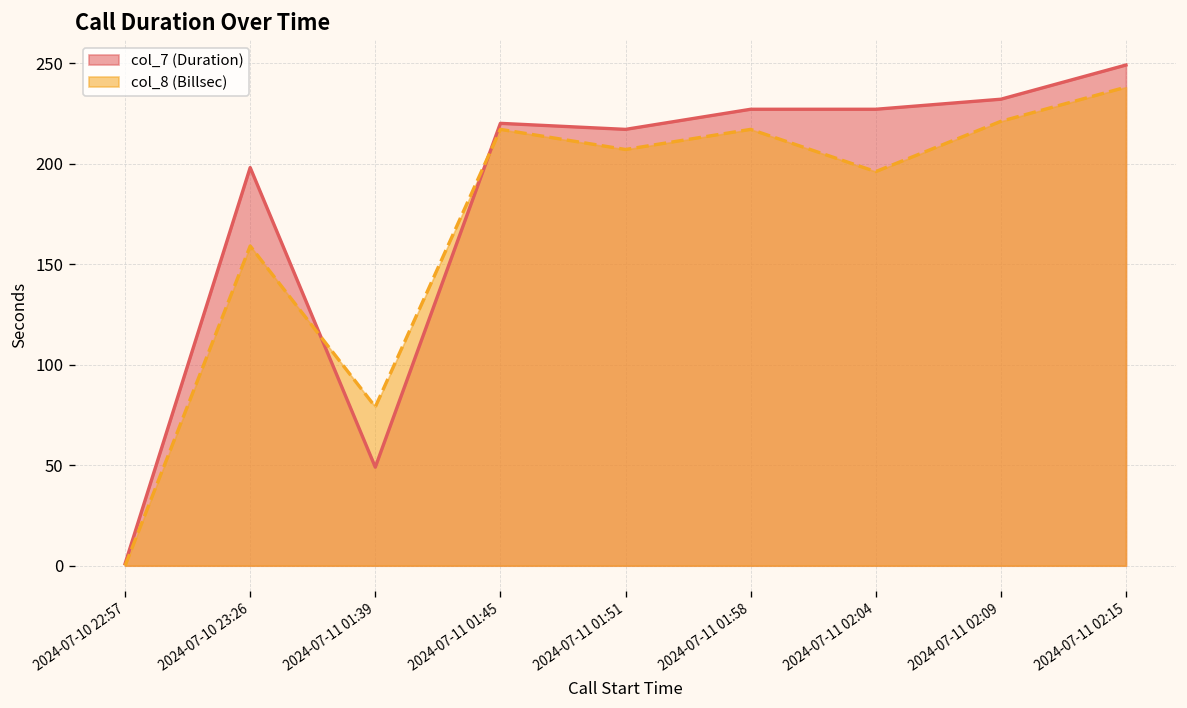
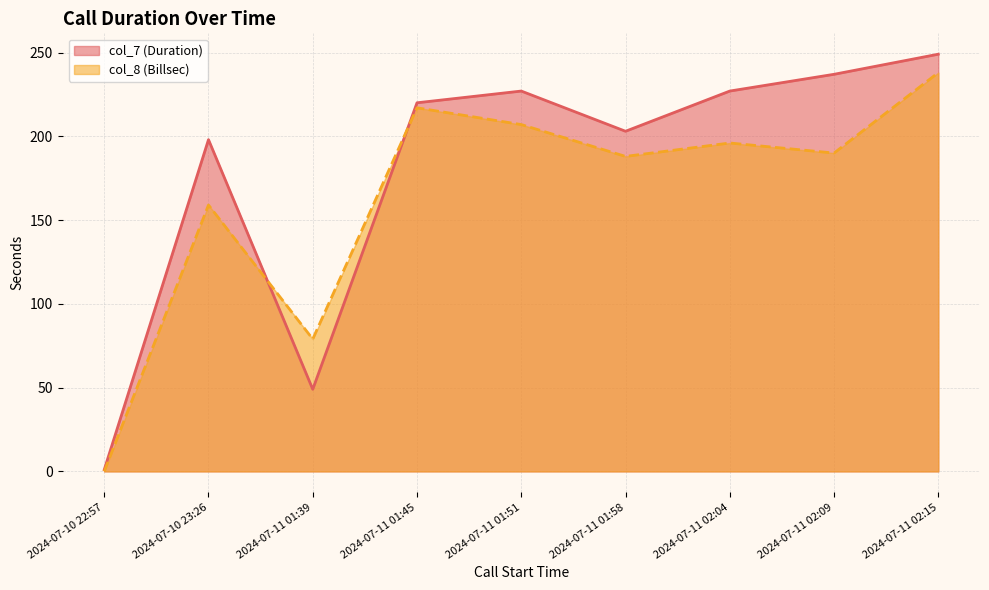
  {
    "col_7 (Duration)": {
      "2024-07-10 23:26": 198,
      "2024-07-11 01:39": 49,
      "2024-07-11 01:45": 220,
-     "2024-07-11 01:51": 217,
-     "2024-07-11 01:58": 227,
+     "2024-07-11 01:51": 227,
+     "2024-07-11 01:58": 203,
      "2024-07-11 02:04": 227,
-     "2024-07-11 02:09": 232,
+     "2024-07-11 02:09": 237,
      "2024-07-11 02:15": 249
    },
    "col_8 (Billsec)": {
      "2024-07-10 23:26": 159,
      "2024-07-11 01:39": 79,
      "2024-07-11 01:45": 217,
      "2024-07-11 01:51": 207,
-     "2024-07-11 01:58": 217,
+     "2024-07-11 01:58": 188,
      "2024-07-11 02:04": 196,
-     "2024-07-11 02:09": 221,
+     "2024-07-11 02:09": 190,
      "2024-07-11 02:15": 238
    }
  }
